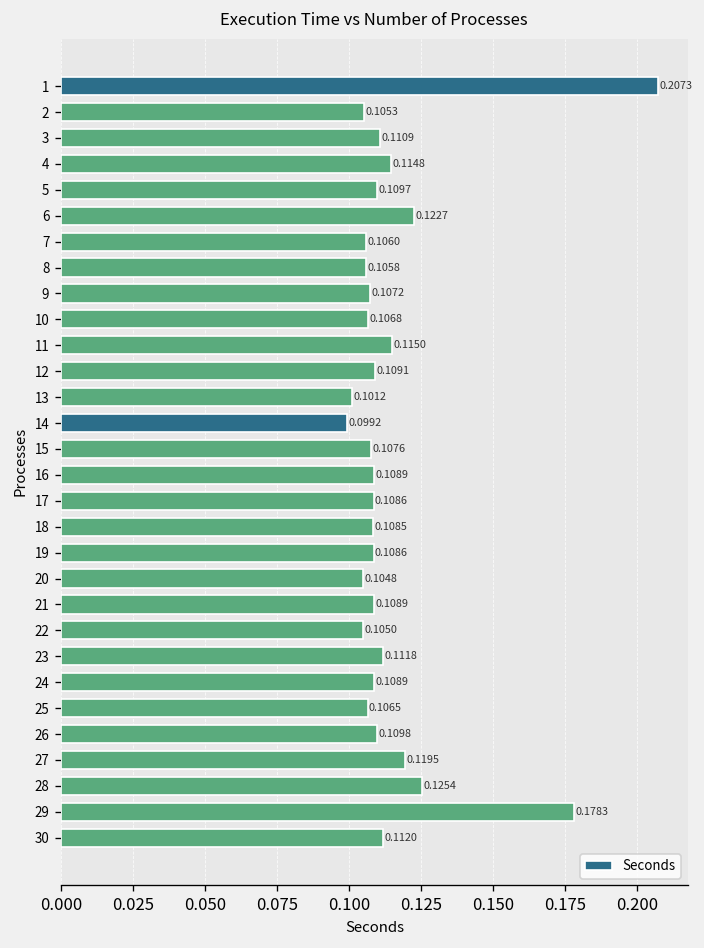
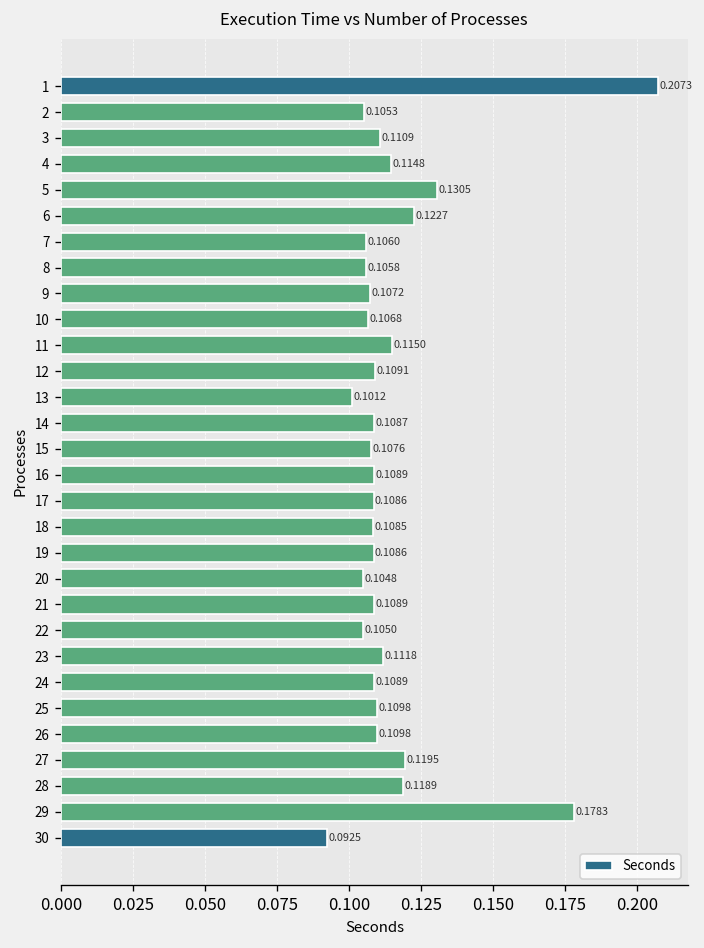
  {
    "1": 0.2073,
    "2": 0.1053,
    "3": 0.1109,
    "4": 0.1148,
-   "5": 0.1097,
+   "5": 0.1305,
    "6": 0.1227,
    "7": 0.1060,
    "8": 0.1058,
    "9": 0.1072,
    "10": 0.1068,
    "11": 0.1150,
    "12": 0.1091,
    "13": 0.1012,
-   "14": 0.0992,
+   "14": 0.1087,
    "15": 0.1076,
    "16": 0.1089,
    "17": 0.1086,
    "18": 0.1085,
    "19": 0.1086,
    "20": 0.1048,
    "21": 0.1089,
    "22": 0.1050,
    "23": 0.1118,
    "24": 0.1089,
-   "25": 0.1065,
+   "25": 0.1098,
    "26": 0.1098,
    "27": 0.1195,
-   "28": 0.1254,
+   "28": 0.1189,
    "29": 0.1783,
-   "30": 0.1120
+   "30": 0.0925
  }
